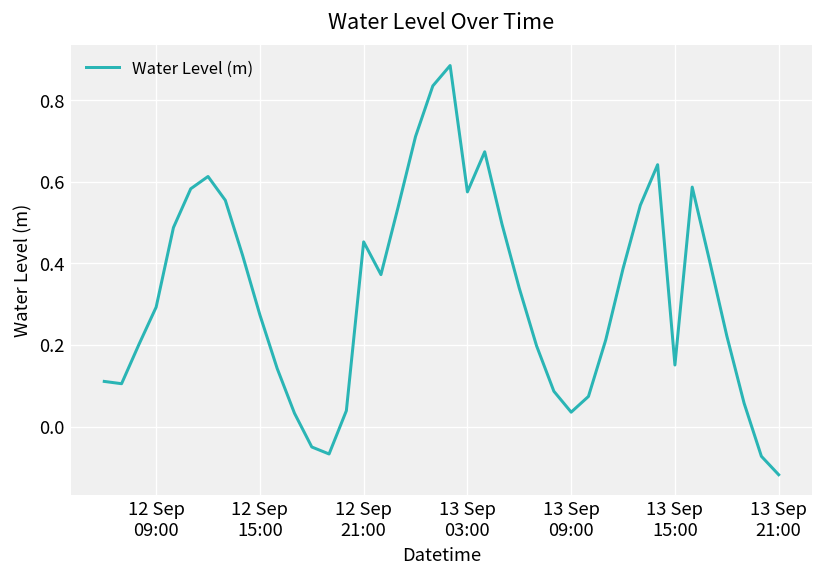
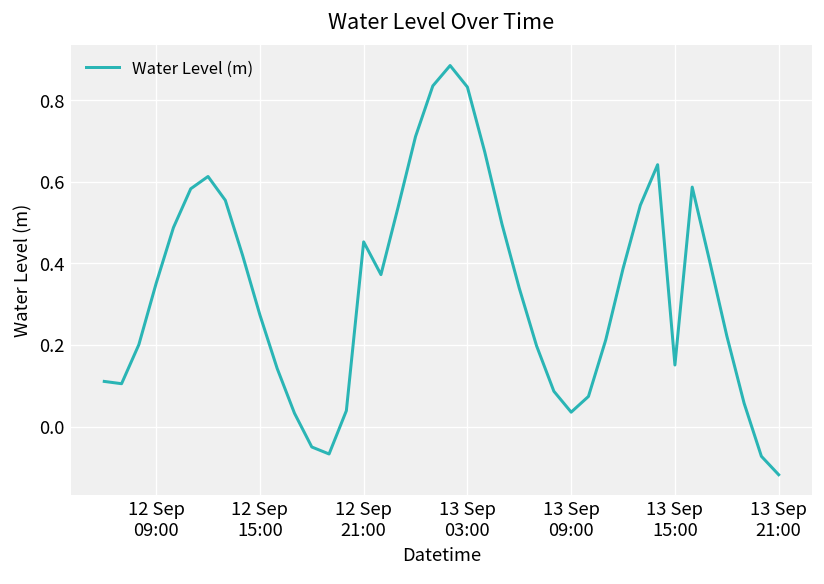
  {
-   "12 Sep 09:00": 0.29,
+   "12 Sep 09:00": 0.35,
    "12 Sep 15:00": 0.27,
    "12 Sep 21:00": 0.45,
-   "13 Sep 03:00": 0.58,
+   "13 Sep 03:00": 0.83,
    "13 Sep 09:00": 0.04,
    "13 Sep 15:00": 0.15,
    "13 Sep 21:00": -0.12
  }
